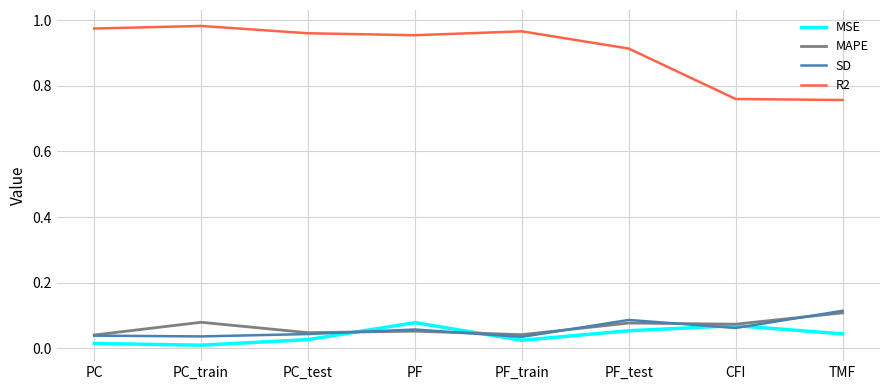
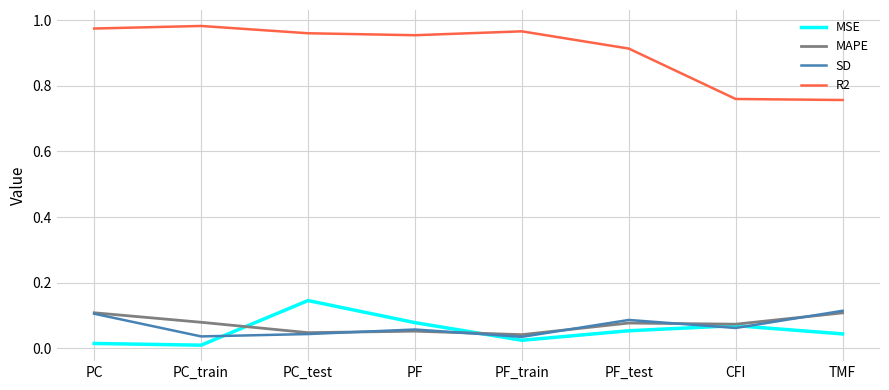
  {
    "MSE": {
      "PC": 0.02,
      "PC_train": 0.01,
-     "PC_test": 0.03,
+     "PC_test": 0.15,
      "PF": 0.08,
      "PF_train": 0.02,
      "PF_test": 0.05,
      "TMF": 0.04
    },
    "MAPE": {
-     "PC": 0.04,
+     "PC": 0.11,
      "PC_train": 0.08,
      "PF_test": 0.08
    },
    "SD": {
-     "PC": 0.04,
+     "PC": 0.11,
      "PC_train": 0.04,
      "PF_test": 0.09
    },
    "R2": {
      "PC": 0.97,
      "PC_train": 0.98,
      "PC_test": 0.96,
      "PF": 0.95,
      "PF_train": 0.97,
      "PF_test": 0.91,
      "CFI": 0.76,
      "TMF": 0.76
    }
  }
